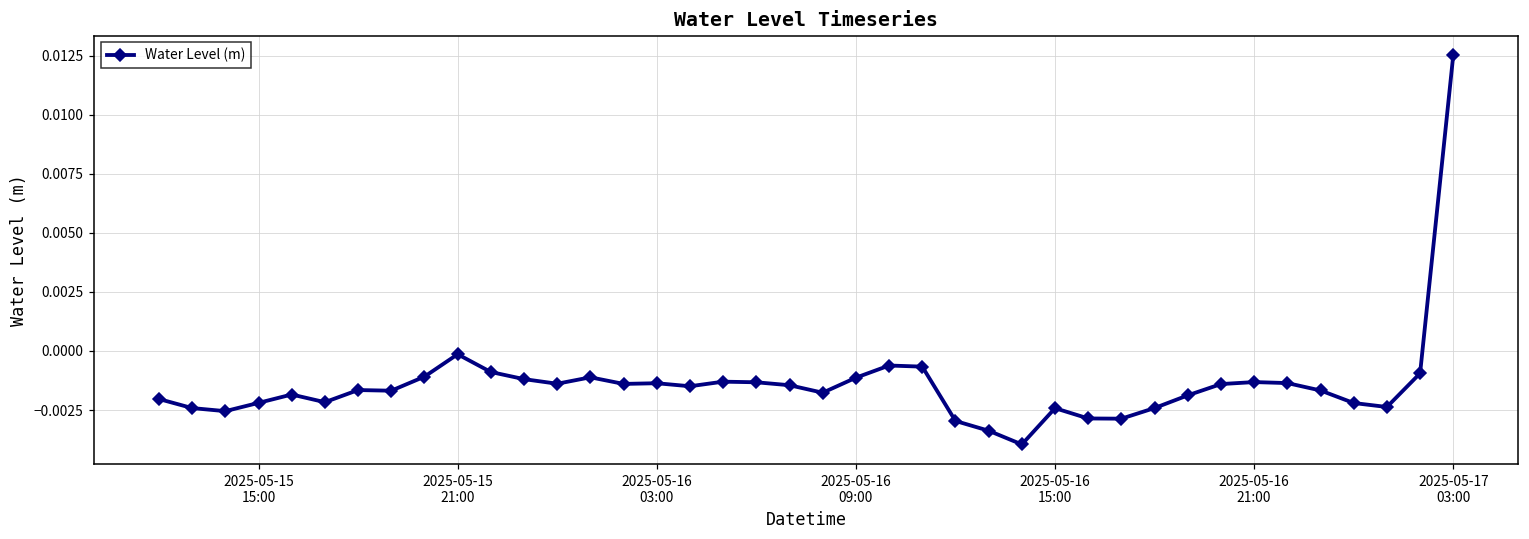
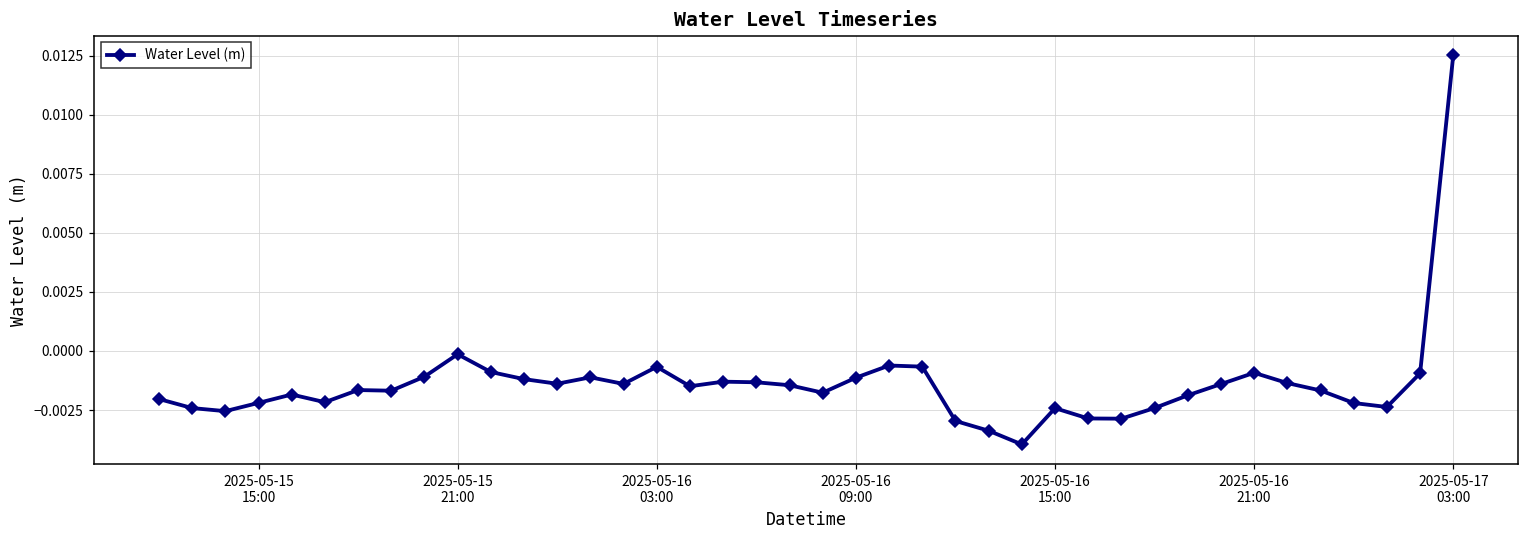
  {
    "2025-05-15 15:00": -0.0022,
    "2025-05-15 21:00": -0.0001,
-   "2025-05-16 03:00": -0.0014,
+   "2025-05-16 03:00": -0.0007,
    "2025-05-16 09:00": -0.0011,
    "2025-05-16 15:00": -0.0024,
-   "2025-05-16 21:00": -0.0013,
+   "2025-05-16 21:00": -0.0009,
    "2025-05-17 03:00": 0.0125
  }
